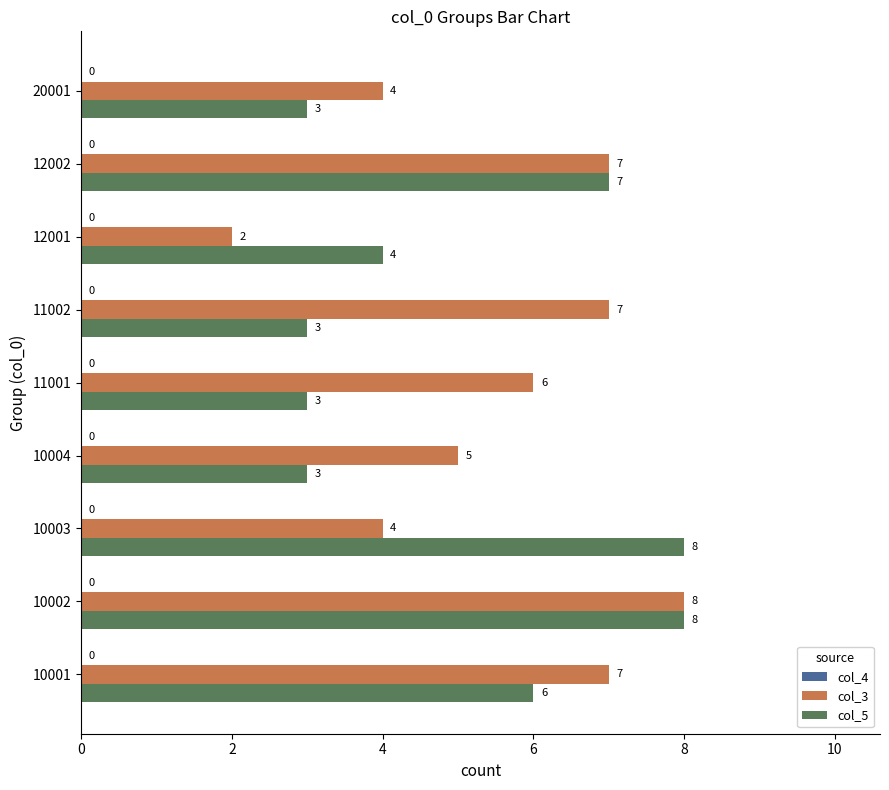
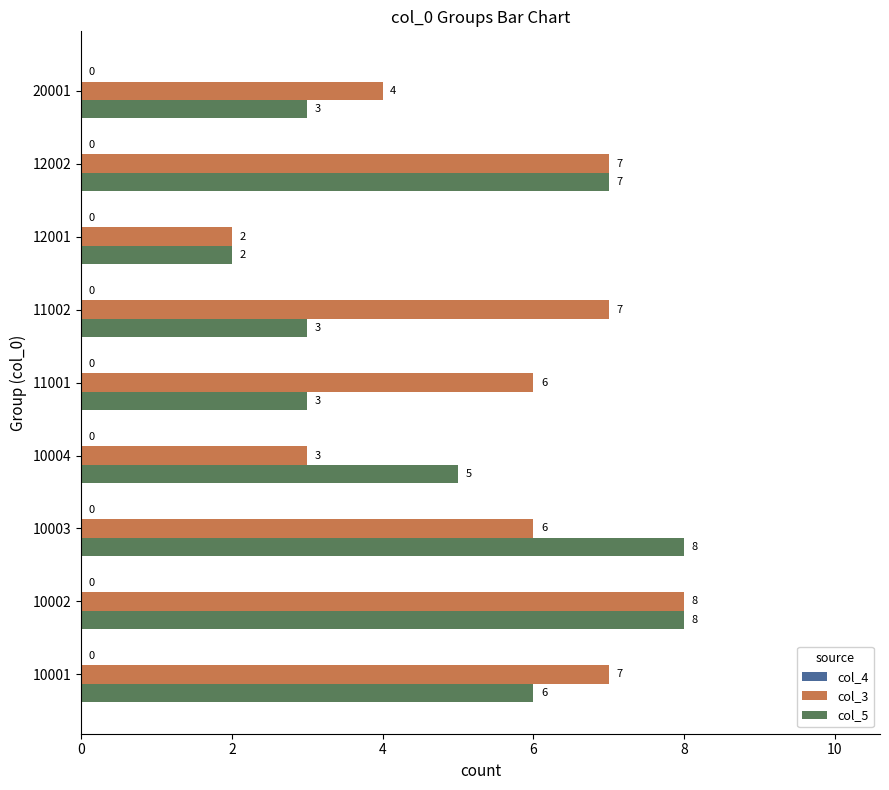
  {
    "col_4": {
      "20001": 0,
      "12002": 0,
      "12001": 0,
      "11002": 0,
      "11001": 0,
      "10004": 0,
      "10003": 0,
      "10002": 0,
      "10001": 0
    },
    "col_3": {
      "20001": 4,
      "12002": 7,
      "12001": 2,
      "11002": 7,
      "11001": 6,
-     "10004": 5,
-     "10003": 4,
+     "10004": 3,
+     "10003": 6,
      "10002": 8,
      "10001": 7
    },
    "col_5": {
      "20001": 3,
      "12002": 7,
-     "12001": 4,
+     "12001": 2,
      "11002": 3,
      "11001": 3,
-     "10004": 3,
+     "10004": 5,
      "10003": 8,
      "10002": 8,
      "10001": 6
    }
  }
